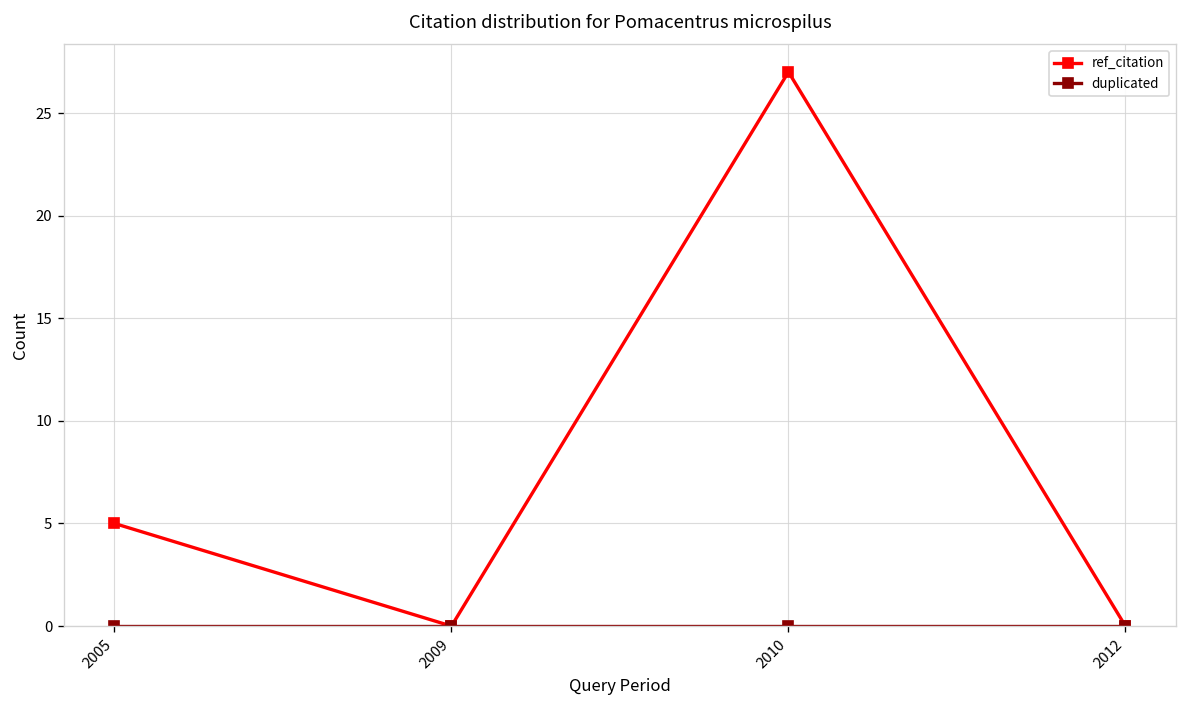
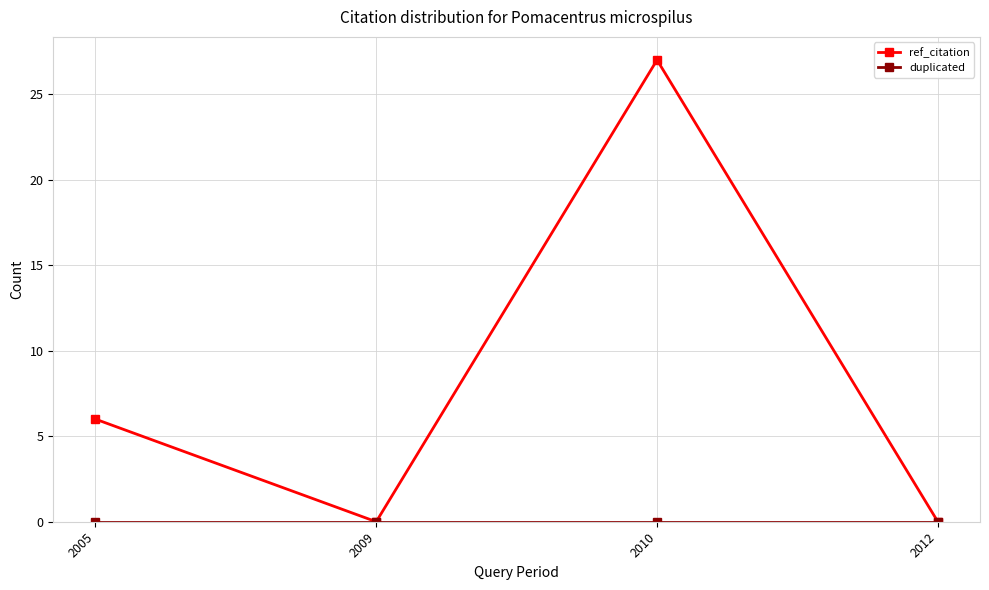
  {
    "ref_citation": {
-     "2005": 5,
+     "2005": 6,
      "2010": 27
    },
    "duplicated": {
      "2005": 0,
      "2010": 0
    }
  }
